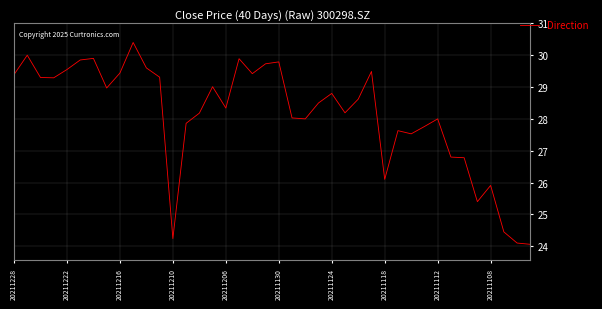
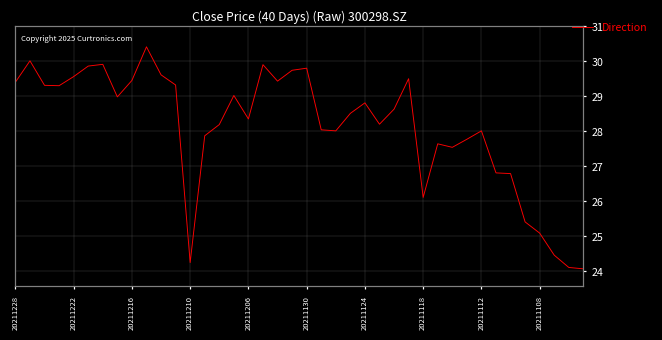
  {
    "20211228": 29.4,
    "20211222": 29.6,
    "20211216": 29.4,
    "20211210": 24.2,
    "20211206": 28.3,
    "20211130": 29.8,
    "20211124": 28.8,
    "20211118": 26.1,
    "20211112": 28.0,
-   "20211108": 25.9
+   "20211108": 25.1
  }
